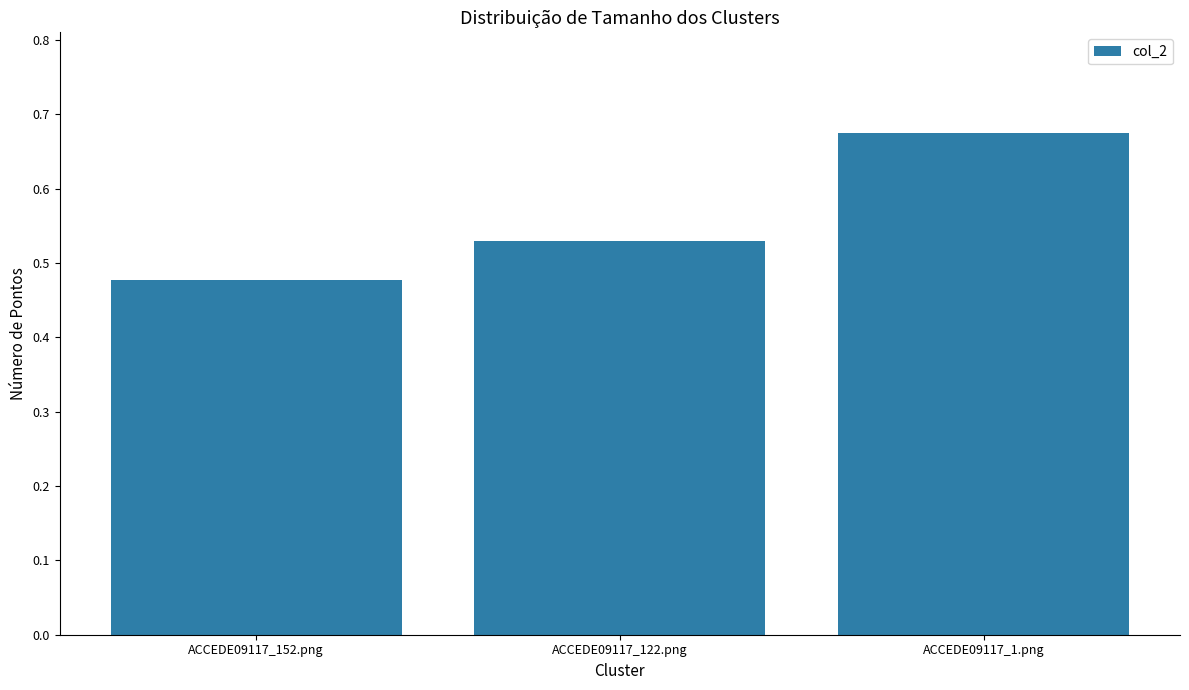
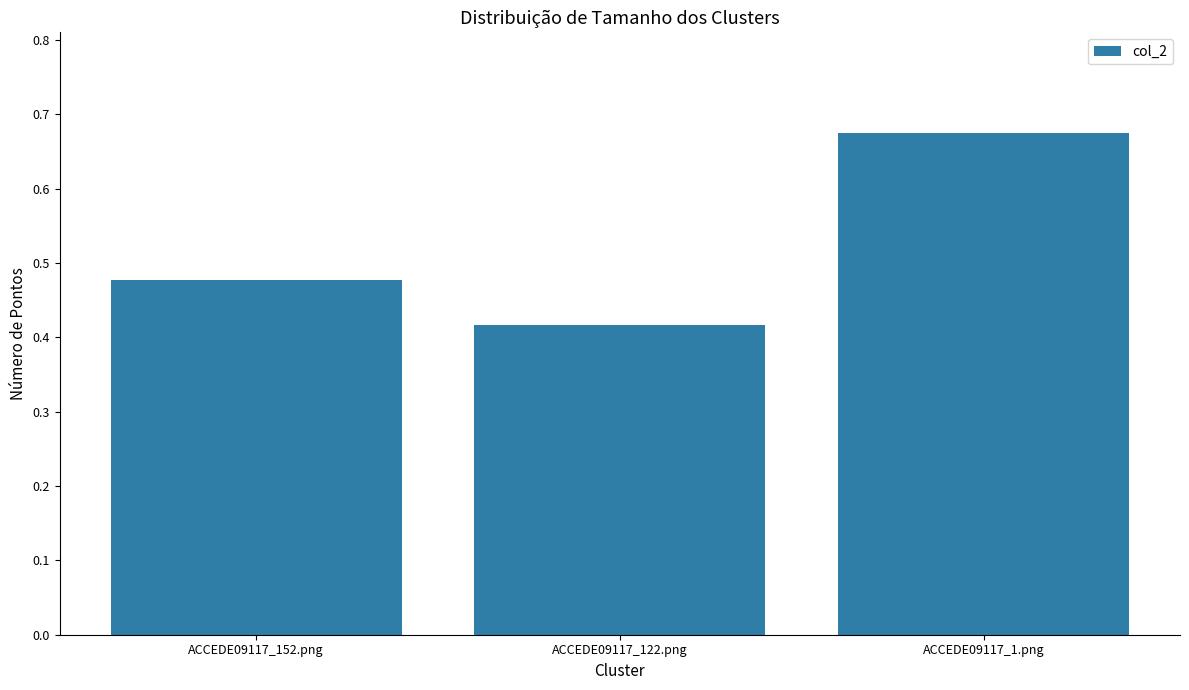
  {
    "ACCEDE09117_152.png": 0.48,
-   "ACCEDE09117_122.png": 0.53,
+   "ACCEDE09117_122.png": 0.42,
    "ACCEDE09117_1.png": 0.68
  }
